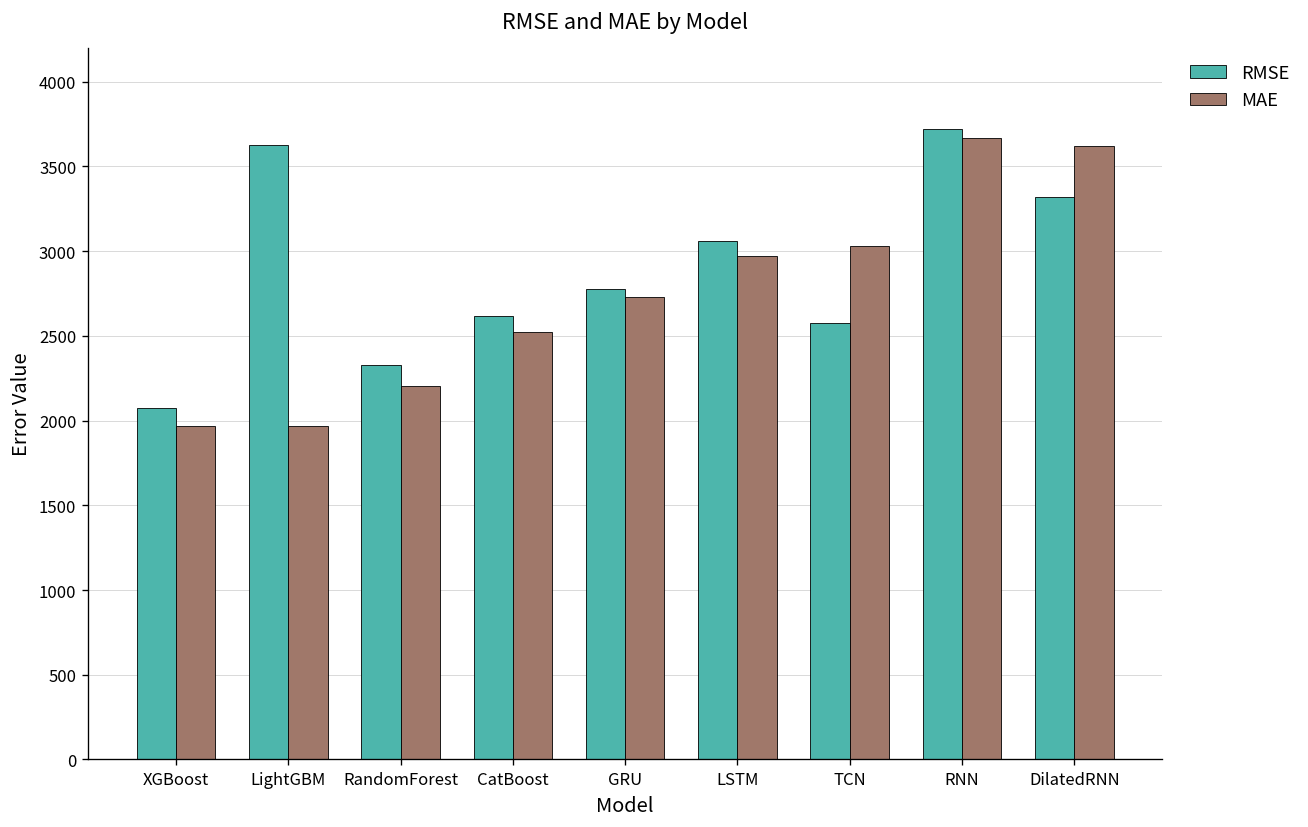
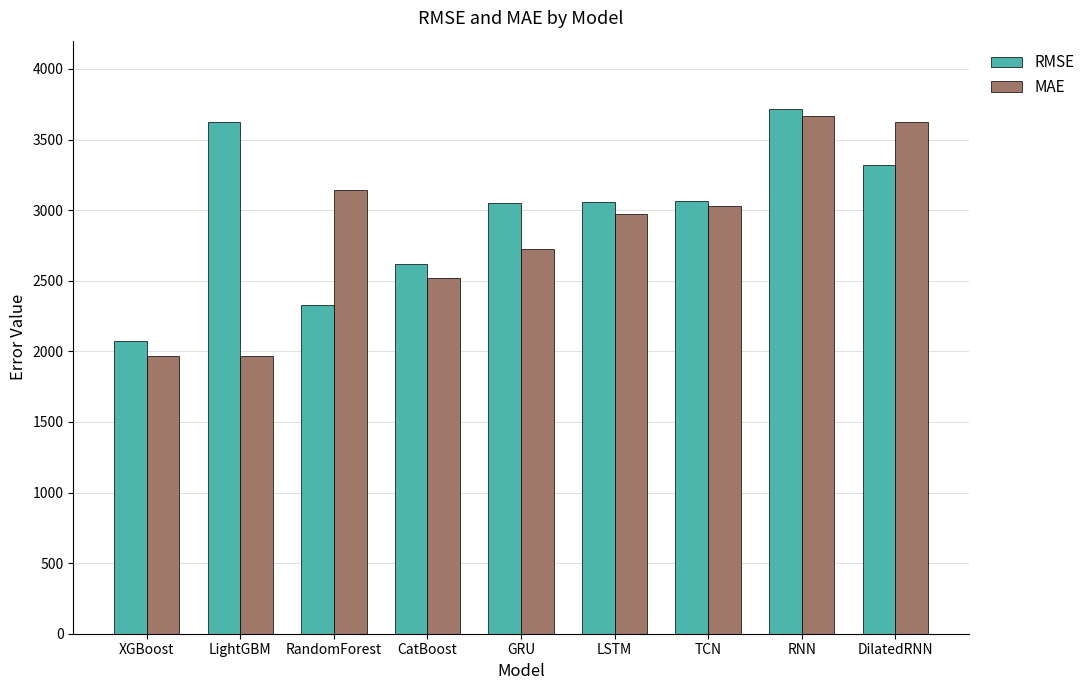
  {
    "RMSE": {
      "XGBoost": 2080,
      "LightGBM": 3630,
      "RandomForest": 2330,
      "CatBoost": 2620,
-     "GRU": 2780,
+     "GRU": 3050,
      "LSTM": 3060,
-     "TCN": 2580,
+     "TCN": 3070,
      "RNN": 3720,
      "DilatedRNN": 3320
    },
    "MAE": {
      "XGBoost": 1970,
      "LightGBM": 1970,
-     "RandomForest": 2200,
+     "RandomForest": 3140,
      "CatBoost": 2520,
      "GRU": 2730,
      "LSTM": 2970,
      "TCN": 3030,
      "RNN": 3670,
      "DilatedRNN": 3620
    }
  }
